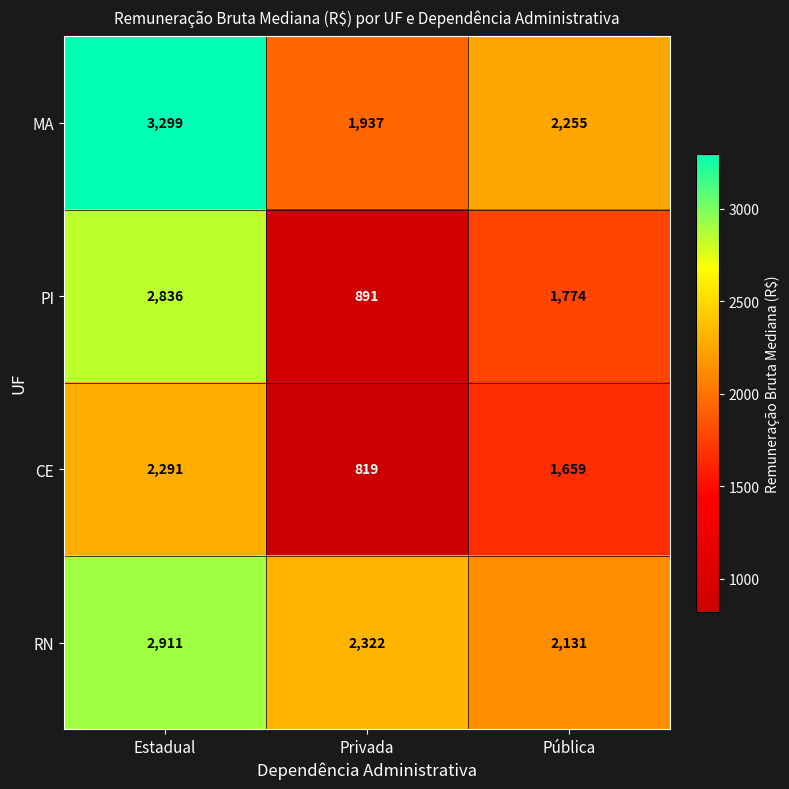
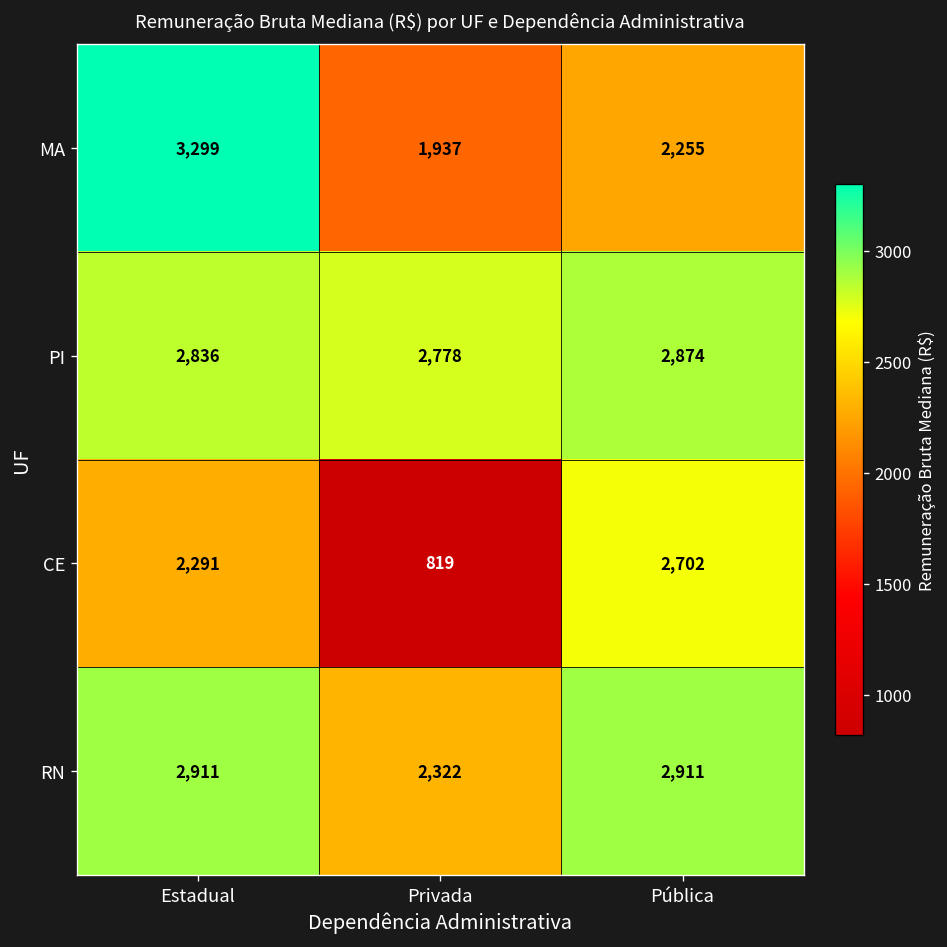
  {
    "MA": {
      "Estadual": "3,299",
      "Privada": "1,937",
      "Pública": "2,255"
    },
    "PI": {
      "Estadual": "2,836",
-     "Privada": "891",
-     "Pública": "1,774"
+     "Privada": "2,778",
+     "Pública": "2,874"
    },
    "CE": {
      "Estadual": "2,291",
      "Privada": "819",
-     "Pública": "1,659"
+     "Pública": "2,702"
    },
    "RN": {
      "Estadual": "2,911",
      "Privada": "2,322",
-     "Pública": "2,131"
+     "Pública": "2,911"
    }
  }
